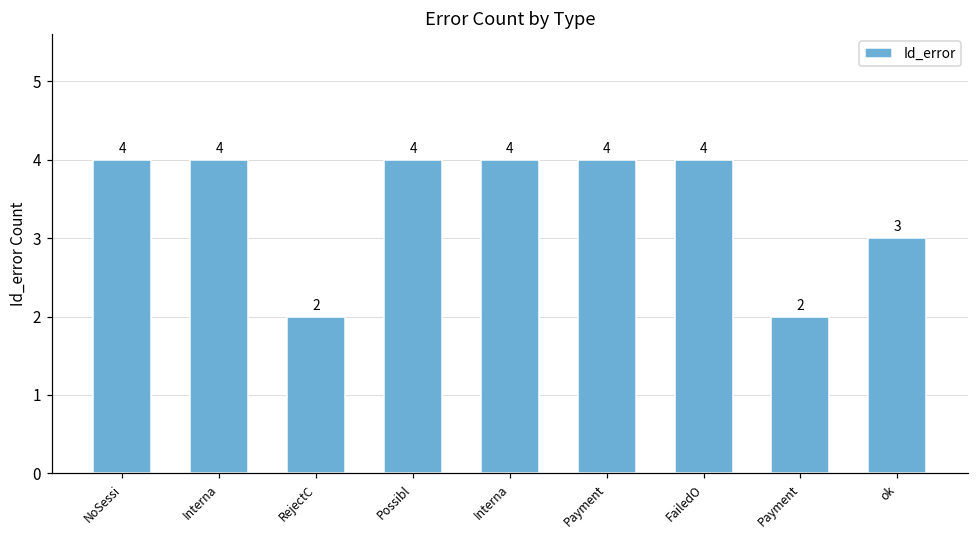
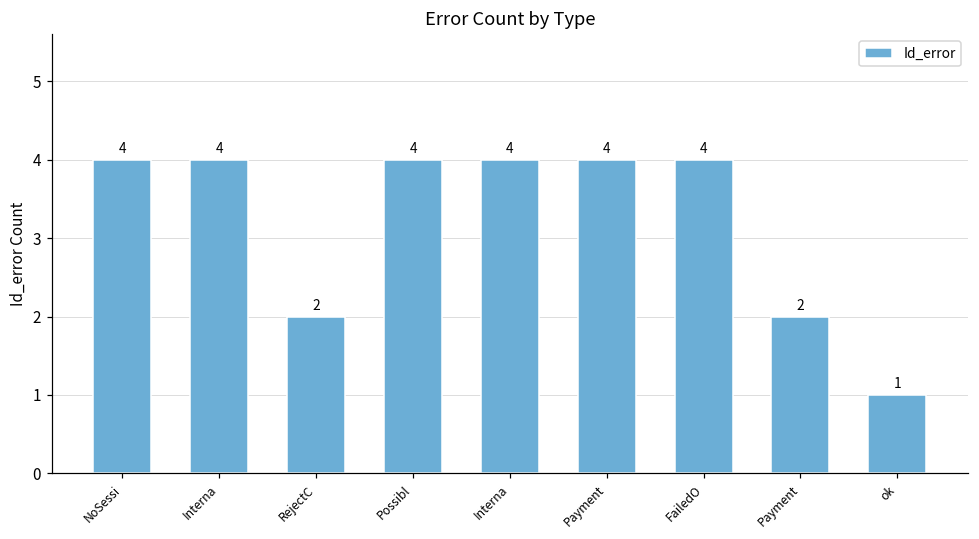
  {
    "NoSessi": 4,
    "RejectC": 2,
    "Possibl": 4,
    "FailedO": 4,
-   "ok": 3
+   "ok": 1
  }
